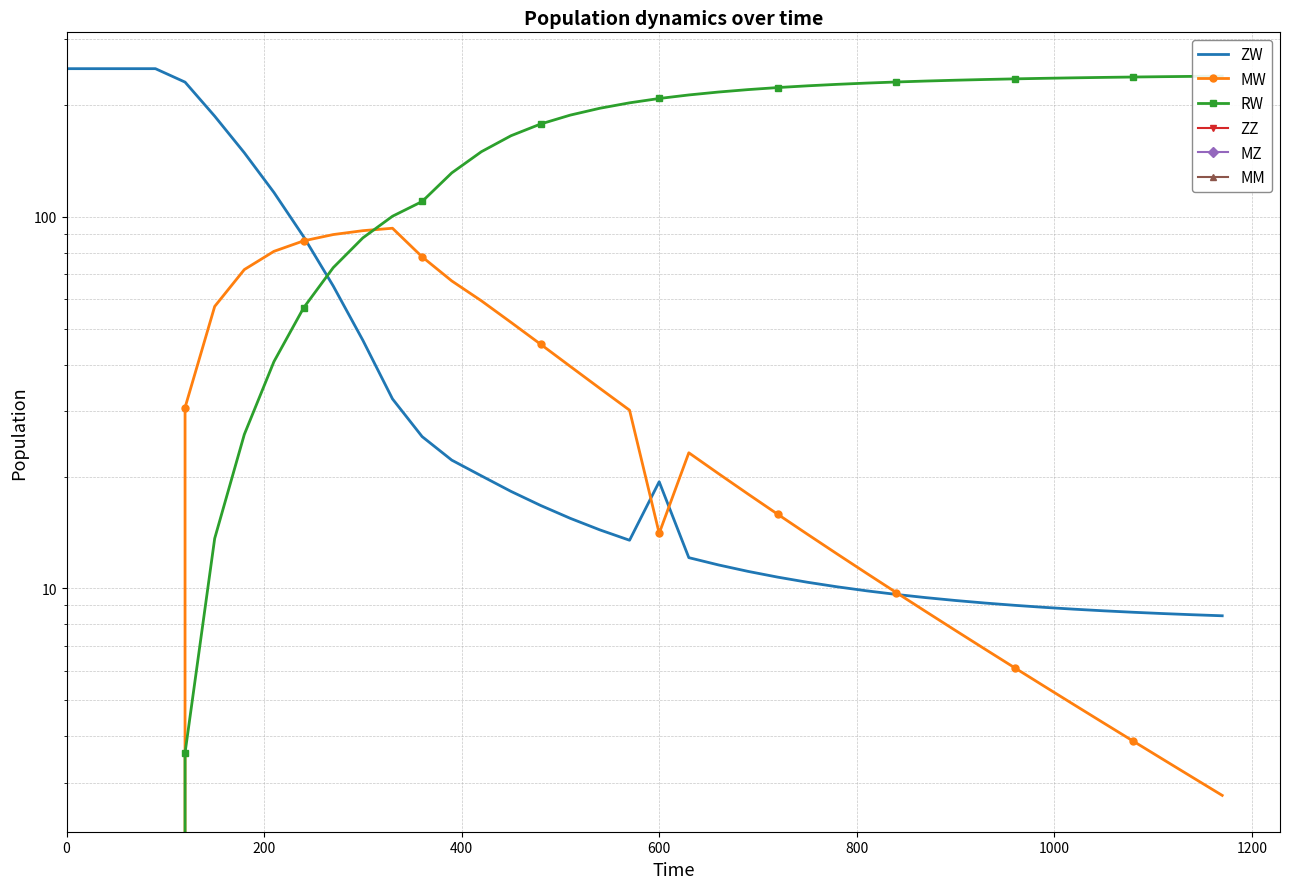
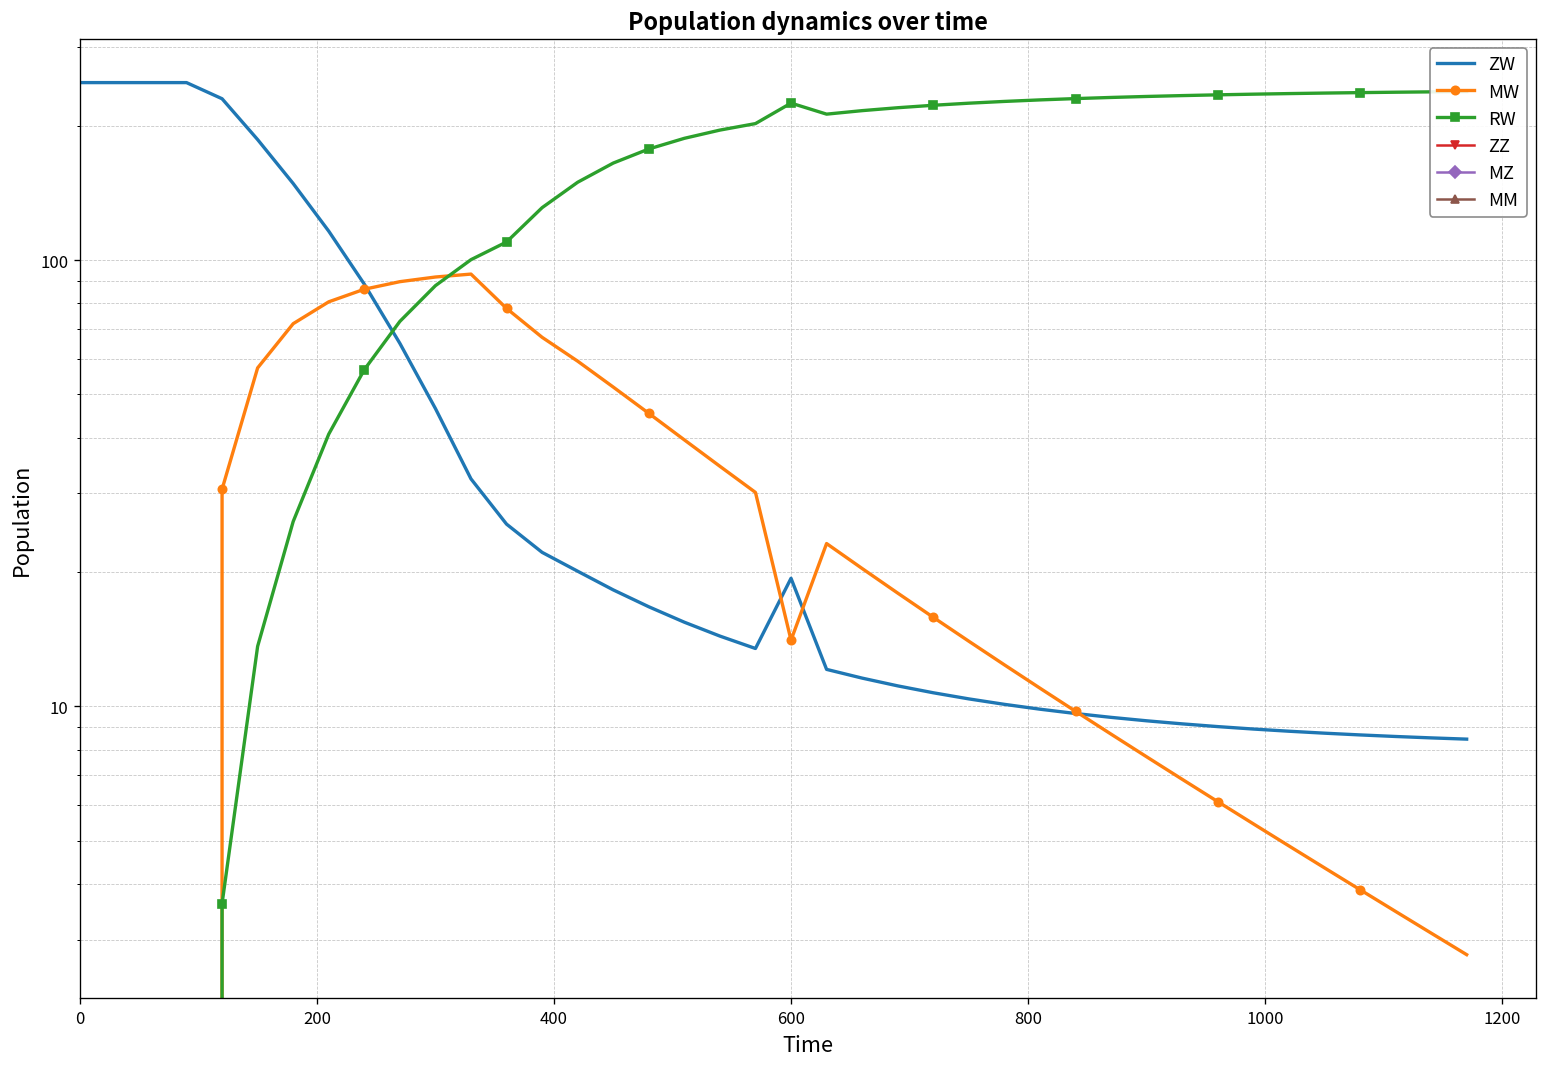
  {
    "ZW": {
      "0": 250,
      "600": 19
    },
    "MW": {
      "600": 14
    },
    "RW": {
-     "600": 210
+     "600": 220
    }
  }
